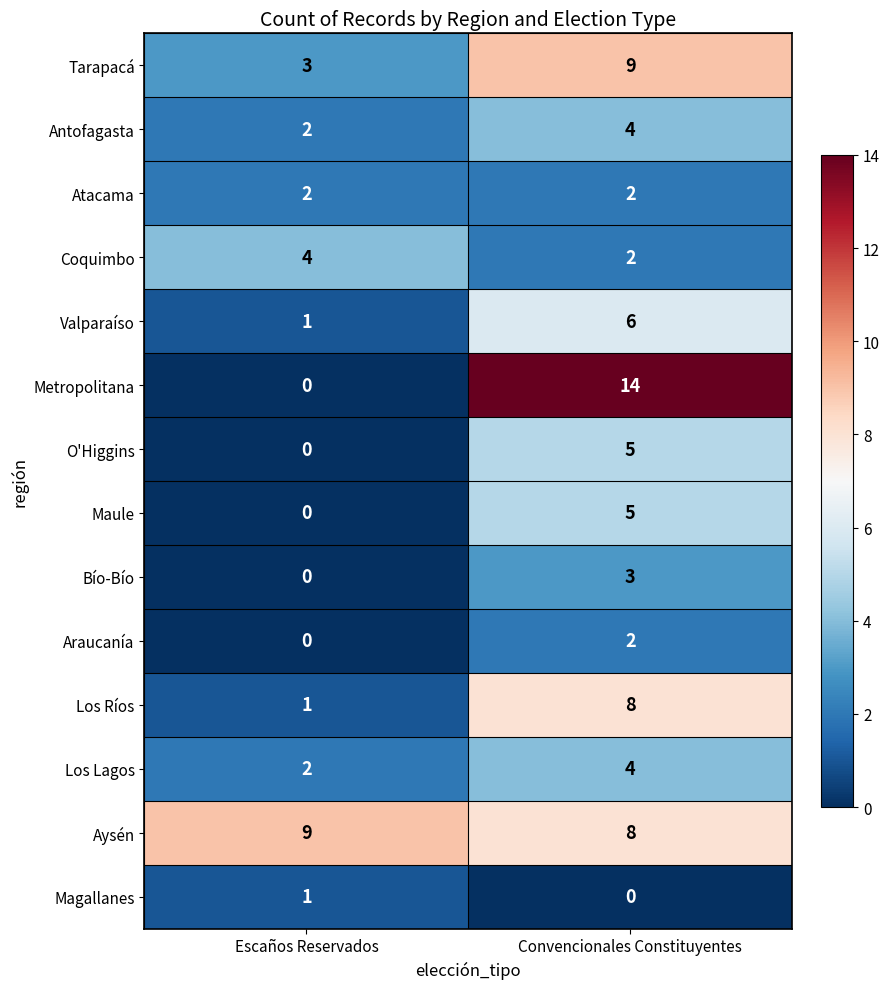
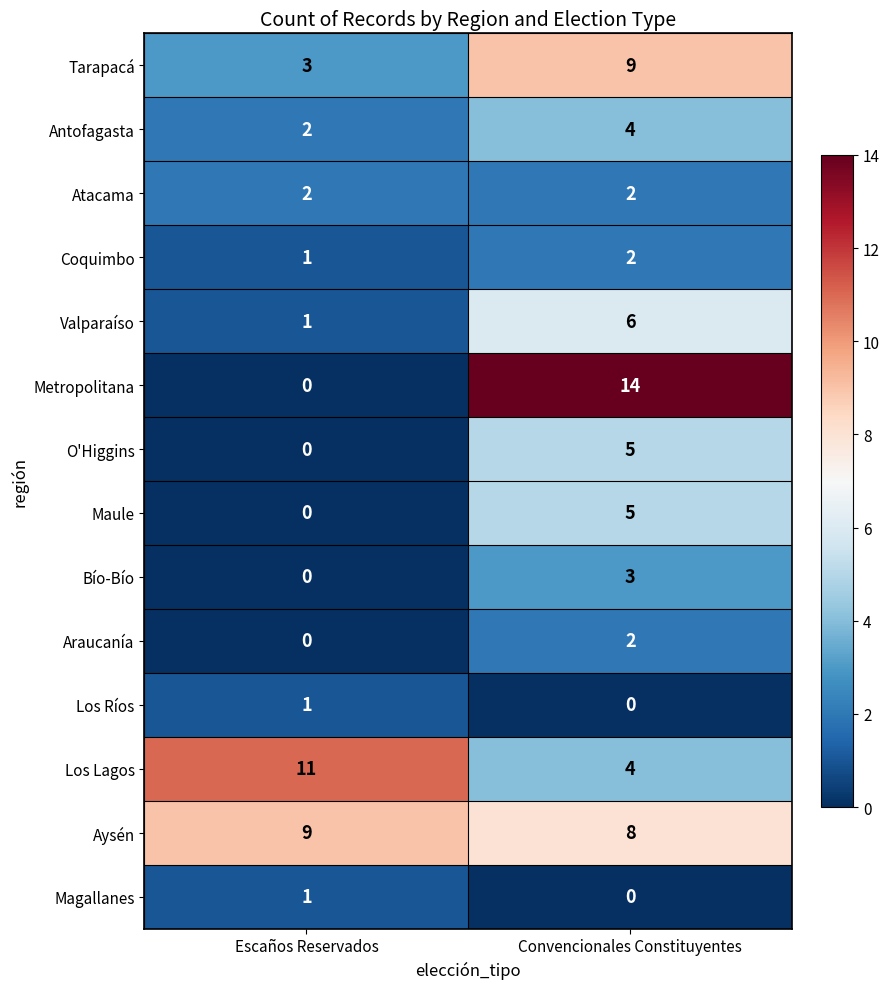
  {
    "Tarapacá": {
      "Escaños Reservados": 3,
      "Convencionales Constituyentes": 9
    },
    "Antofagasta": {
      "Escaños Reservados": 2,
      "Convencionales Constituyentes": 4
    },
    "Atacama": {
      "Escaños Reservados": 2,
      "Convencionales Constituyentes": 2
    },
    "Coquimbo": {
-     "Escaños Reservados": 4,
+     "Escaños Reservados": 1,
      "Convencionales Constituyentes": 2
    },
    "Valparaíso": {
      "Escaños Reservados": 1,
      "Convencionales Constituyentes": 6
    },
    "Metropolitana": {
      "Escaños Reservados": 0,
      "Convencionales Constituyentes": 14
    },
    "O'Higgins": {
      "Escaños Reservados": 0,
      "Convencionales Constituyentes": 5
    },
    "Maule": {
      "Escaños Reservados": 0,
      "Convencionales Constituyentes": 5
    },
    "Bío-Bío": {
      "Escaños Reservados": 0,
      "Convencionales Constituyentes": 3
    },
    "Araucanía": {
      "Escaños Reservados": 0,
      "Convencionales Constituyentes": 2
    },
    "Los Ríos": {
      "Escaños Reservados": 1,
-     "Convencionales Constituyentes": 8
+     "Convencionales Constituyentes": 0
    },
    "Los Lagos": {
-     "Escaños Reservados": 2,
+     "Escaños Reservados": 11,
      "Convencionales Constituyentes": 4
    },
    "Aysén": {
      "Escaños Reservados": 9,
      "Convencionales Constituyentes": 8
    },
    "Magallanes": {
      "Escaños Reservados": 1,
      "Convencionales Constituyentes": 0
    }
  }
